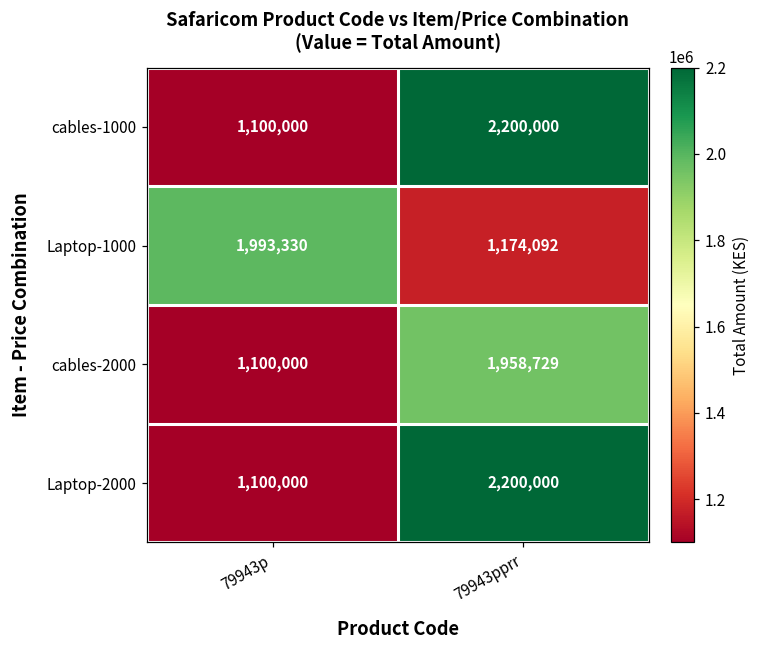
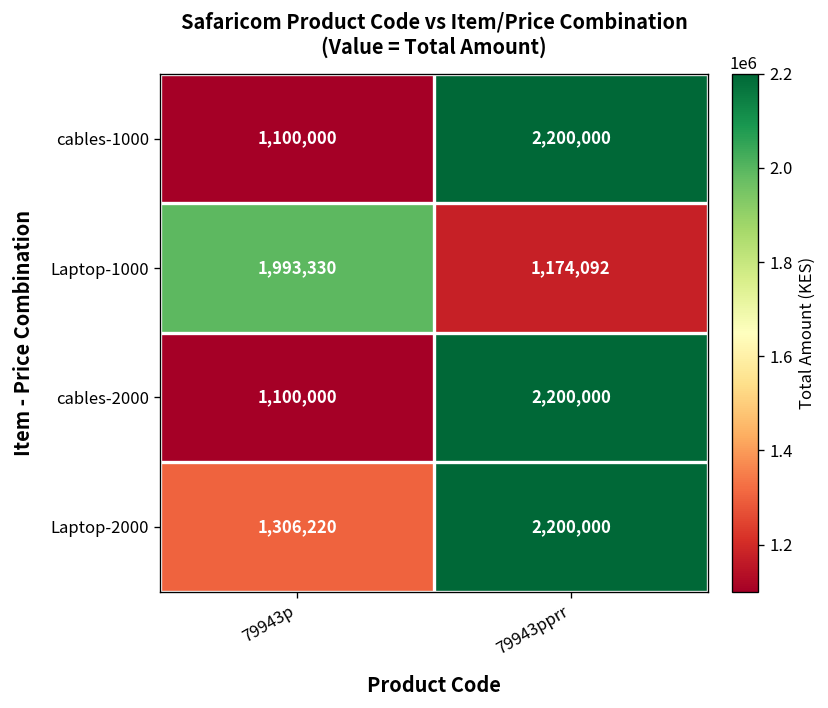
  {
    "cables-1000": {
      "79943p": "1,100,000",
      "79943pprr": "2,200,000"
    },
    "Laptop-1000": {
      "79943p": "1,993,330",
      "79943pprr": "1,174,092"
    },
    "cables-2000": {
      "79943p": "1,100,000",
-     "79943pprr": "1,958,729"
+     "79943pprr": "2,200,000"
    },
    "Laptop-2000": {
-     "79943p": "1,100,000",
+     "79943p": "1,306,220",
      "79943pprr": "2,200,000"
    }
  }
